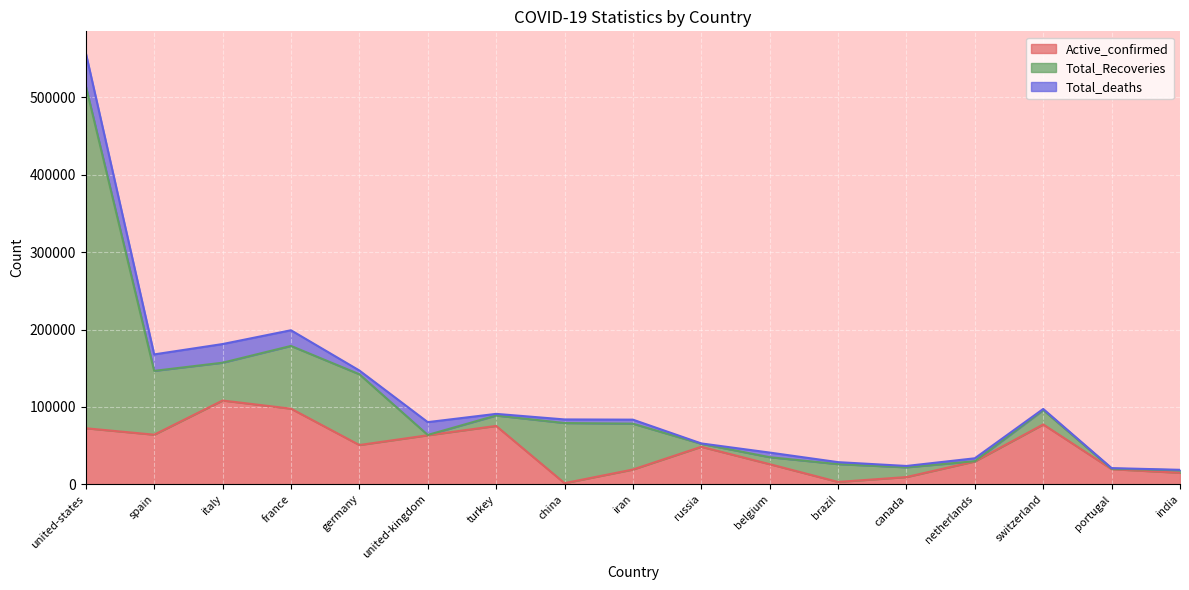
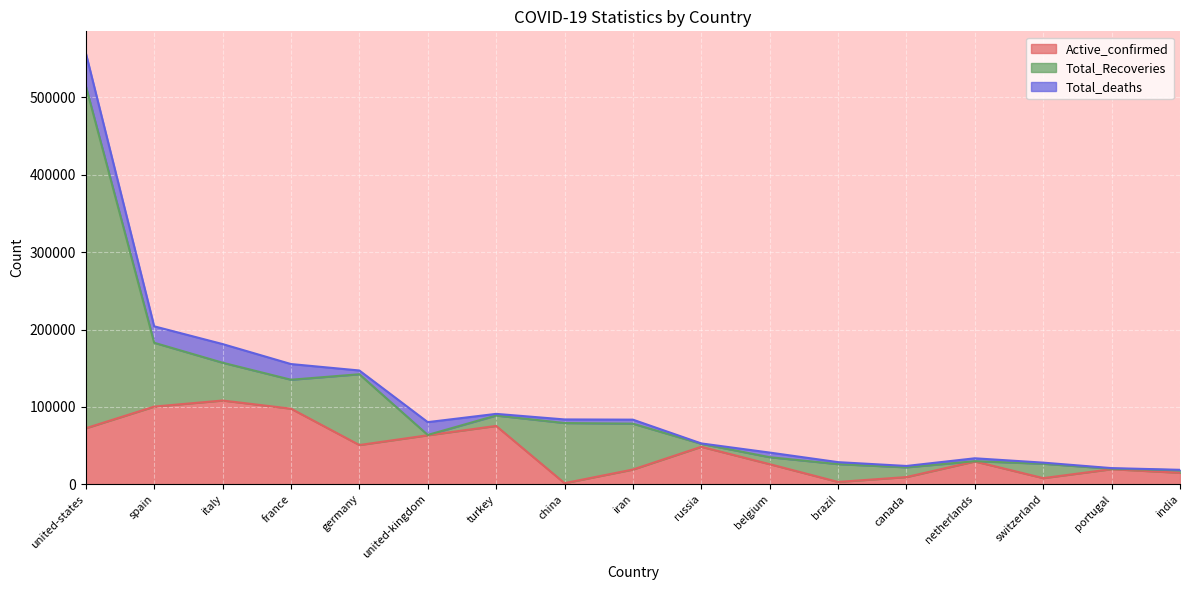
  {
    "Active_confirmed": {
      "united-states": 70000,
-     "spain": 60000,
+     "spain": 100000,
      "italy": 110000,
      "france": 100000,
      "germany": 50000,
      "turkey": 80000,
      "china": 0,
      "iran": 20000,
      "russia": 50000,
      "belgium": 30000,
      "brazil": 0,
      "canada": 10000,
-     "switzerland": 80000
+     "switzerland": 10000
    },
    "Total_Recoveries": {
      "united-states": 440000,
      "spain": 80000,
      "italy": 50000,
-     "france": 80000,
+     "france": 40000,
      "germany": 90000,
      "china": 80000,
      "iran": 60000,
      "belgium": 10000
    },
    "Total_deaths": {
      "united-states": 40000,
      "spain": 20000,
      "italy": 20000,
      "france": 20000,
      "germany": 0,
      "united-kingdom": 20000,
      "china": 0,
      "iran": 10000,
      "belgium": 10000,
      "netherlands": 0
    }
  }
